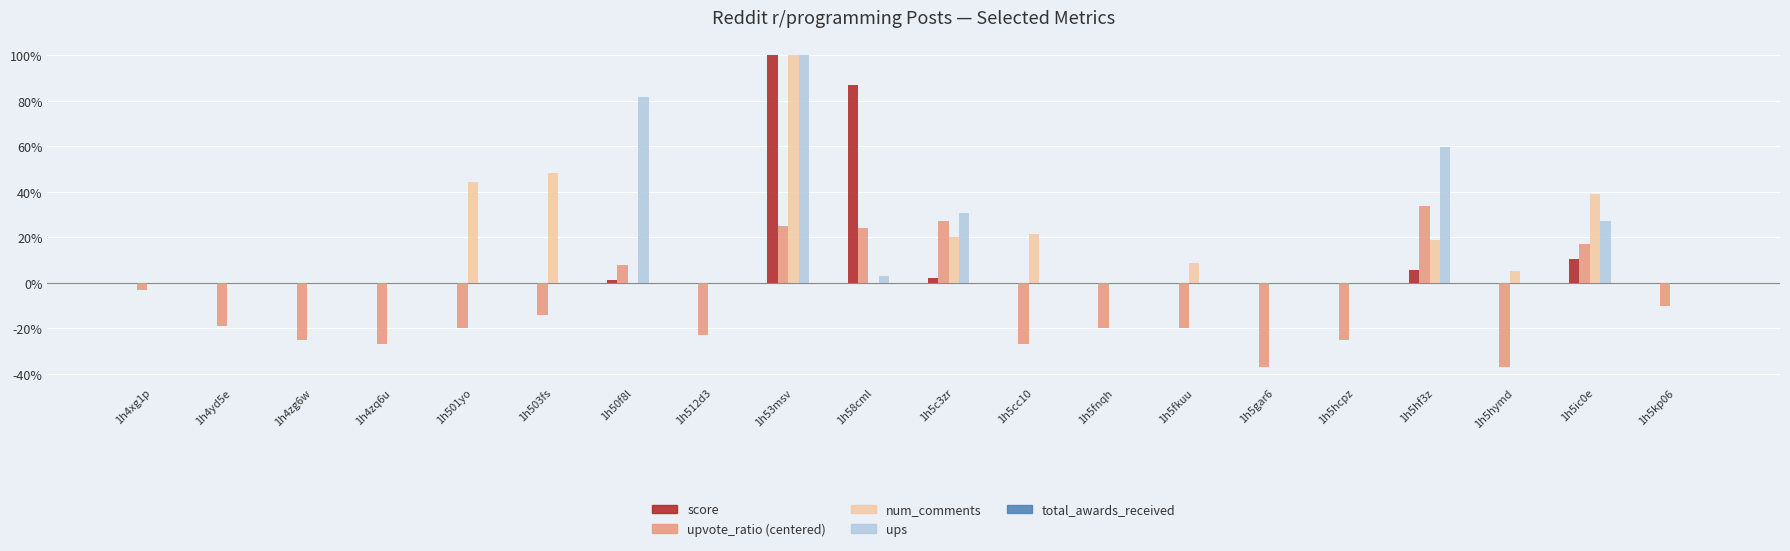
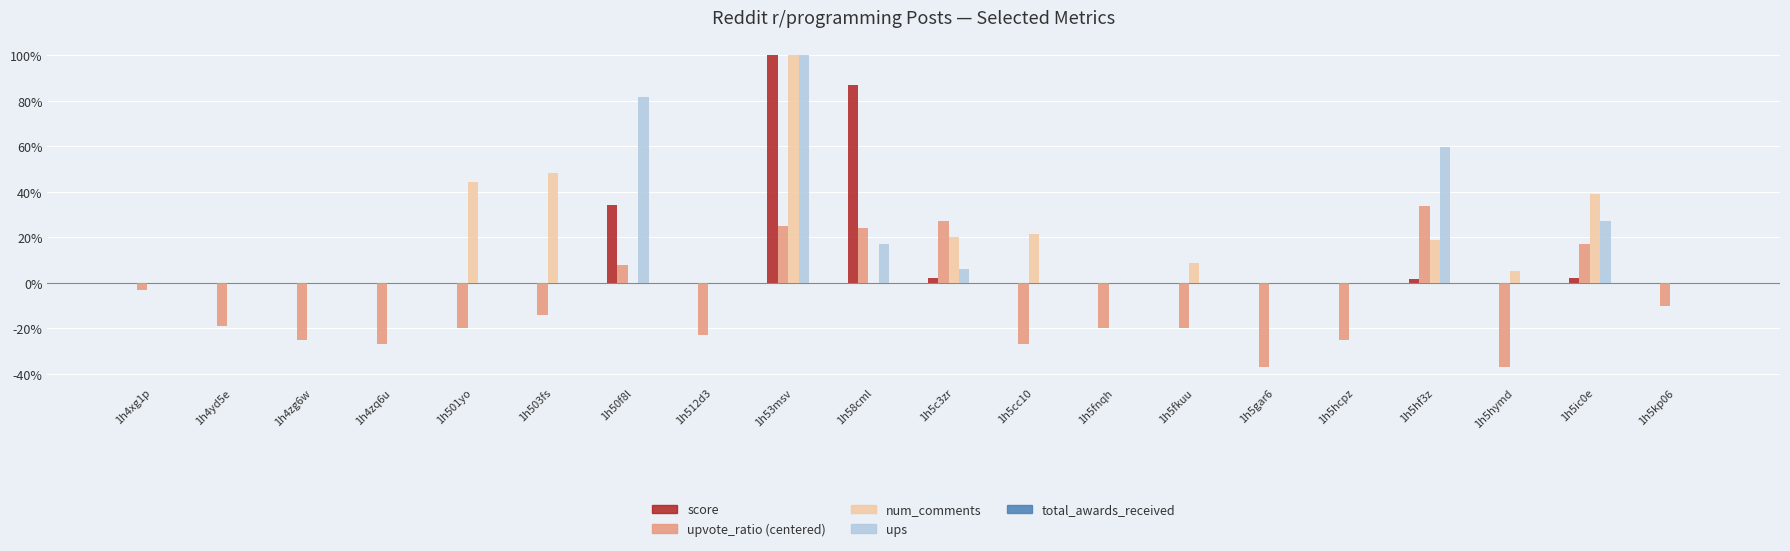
  {
    "score": {
      "1h4xg1p": "0%",
      "1h4yd5e": "0%",
      "1h4zg6w": "0%",
      "1h4zq6u": "0%",
      "1h501yo": "0%",
      "1h503fs": "0%",
-     "1h50f8l": "1%",
+     "1h50f8l": "34%",
      "1h512d3": "0%",
      "1h53msv": "100%",
      "1h58cml": "87%",
      "1h5c3zr": "2%",
      "1h5cc10": "0%",
      "1h5fnqh": "0%",
      "1h5fkuu": "0%",
      "1h5gar6": "0%",
      "1h5hcpz": "0%",
-     "1h5hf3z": "6%",
+     "1h5hf3z": "2%",
      "1h5hymd": "0%",
-     "1h5ic0e": "11%",
+     "1h5ic0e": "2%",
      "1h5kp06": "0%"
    },
    "num_comments": {
      "1h4xg1p": "0%",
      "1h4yd5e": "0%",
      "1h4zg6w": "0%",
      "1h4zq6u": "0%",
      "1h501yo": "44%",
      "1h503fs": "48%",
      "1h50f8l": "0%",
      "1h512d3": "0%",
      "1h53msv": "100%",
      "1h58cml": "0%",
      "1h5c3zr": "20%",
      "1h5cc10": "22%",
      "1h5fnqh": "0%",
      "1h5fkuu": "9%",
      "1h5gar6": "0%",
      "1h5hcpz": "0%",
      "1h5hf3z": "19%",
      "1h5hymd": "5%",
      "1h5ic0e": "39%",
      "1h5kp06": "0%"
    },
    "ups": {
      "1h4xg1p": "0%",
      "1h4yd5e": "0%",
      "1h4zg6w": "0%",
      "1h4zq6u": "0%",
      "1h501yo": "0%",
      "1h503fs": "0%",
      "1h50f8l": "82%",
      "1h512d3": "0%",
      "1h53msv": "100%",
-     "1h58cml": "3%",
-     "1h5c3zr": "31%",
+     "1h58cml": "17%",
+     "1h5c3zr": "6%",
      "1h5cc10": "0%",
      "1h5fnqh": "0%",
      "1h5fkuu": "0%",
      "1h5gar6": "0%",
      "1h5hcpz": "0%",
      "1h5hf3z": "60%",
      "1h5hymd": "0%",
      "1h5ic0e": "27%",
      "1h5kp06": "0%"
    },
    "total_awards_received": {
      "1h4xg1p": "0%",
      "1h4yd5e": "0%",
      "1h4zg6w": "0%",
      "1h4zq6u": "0%",
      "1h501yo": "0%",
      "1h503fs": "0%",
      "1h50f8l": "0%",
      "1h512d3": "0%",
      "1h53msv": "0%",
      "1h58cml": "0%",
      "1h5c3zr": "0%",
      "1h5cc10": "0%",
      "1h5fnqh": "0%",
      "1h5fkuu": "0%",
      "1h5gar6": "0%",
      "1h5hcpz": "0%",
      "1h5hf3z": "0%",
      "1h5hymd": "0%",
      "1h5ic0e": "0%",
      "1h5kp06": "0%"
    }
  }
